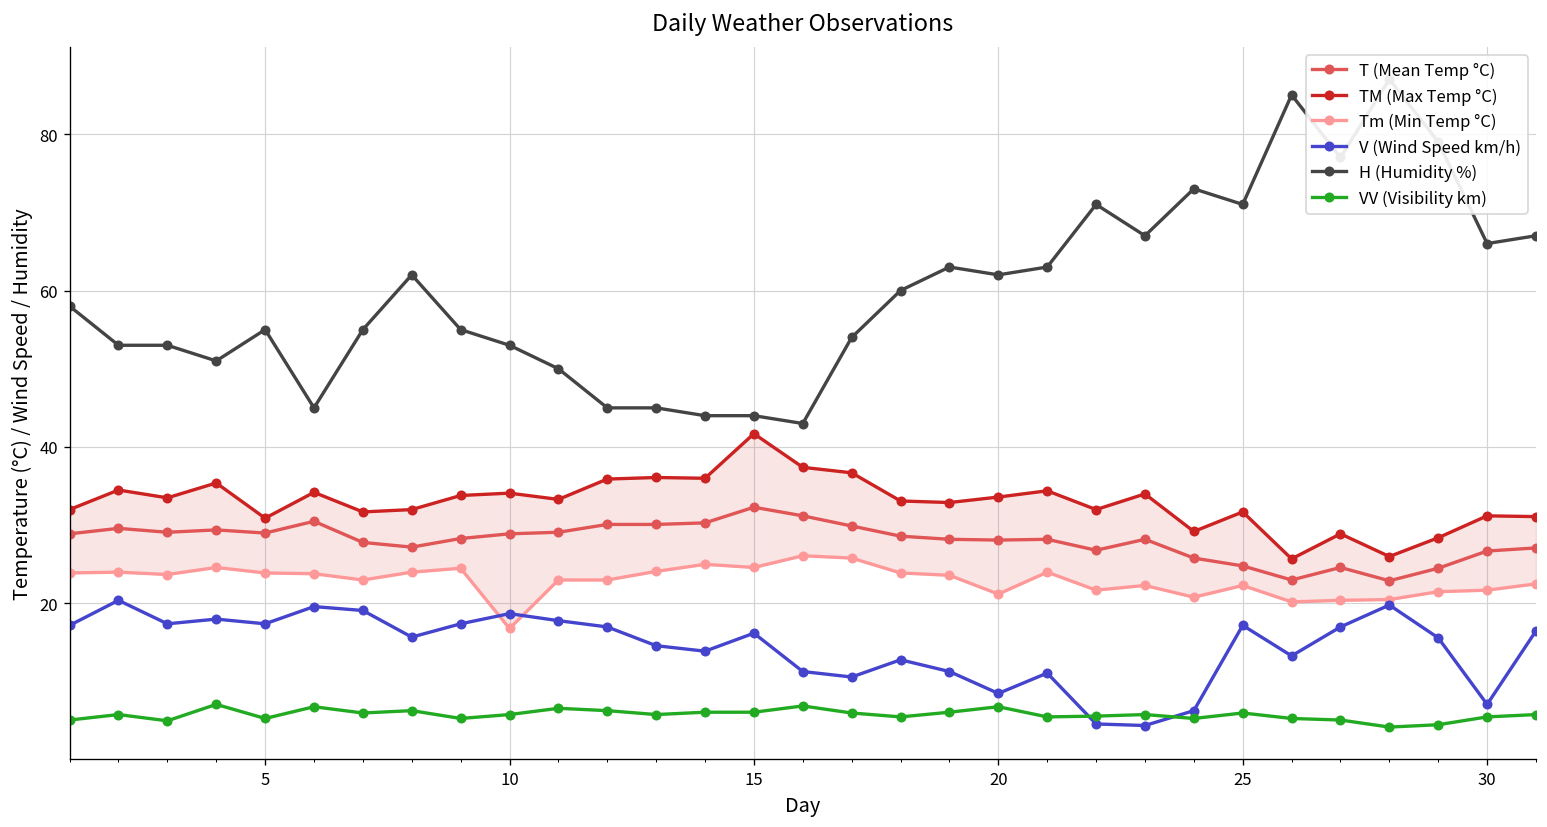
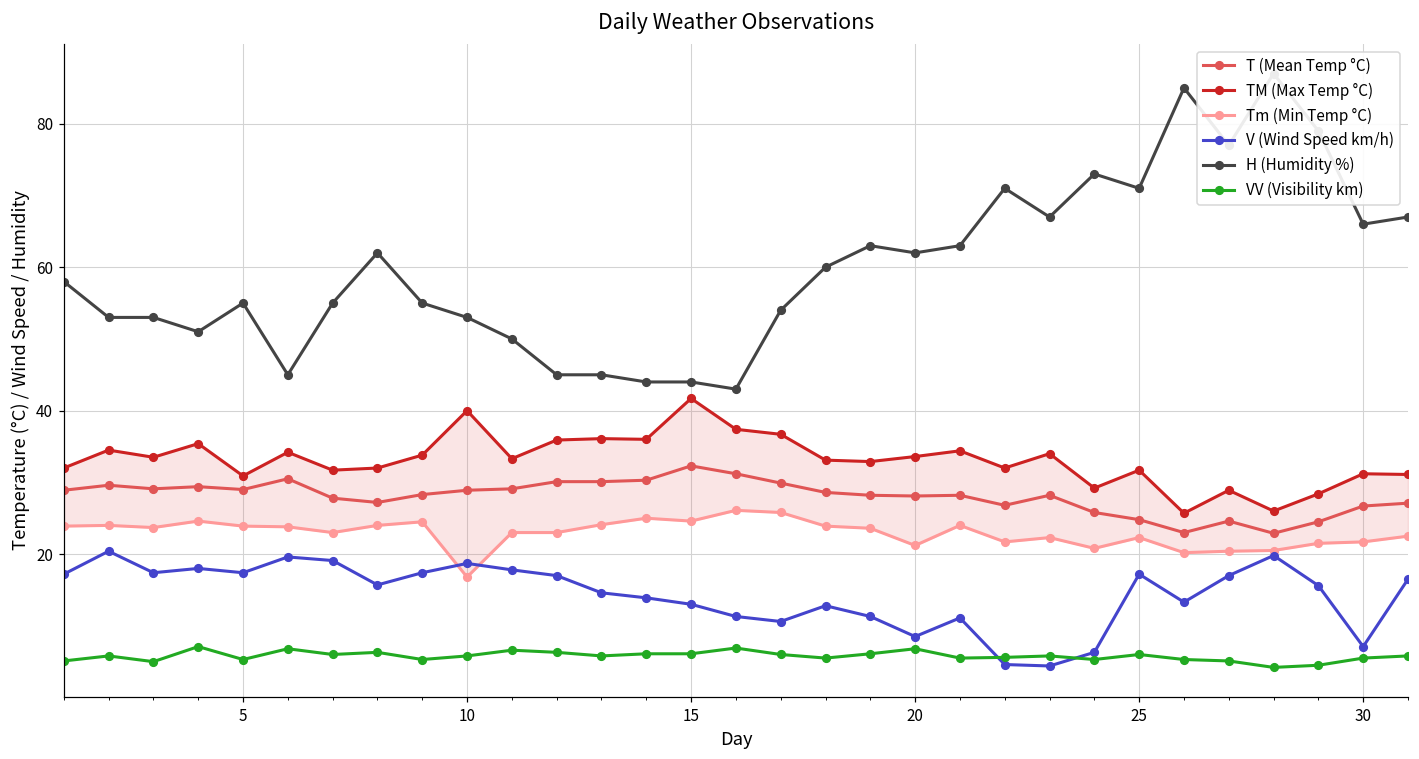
  {
    "T (Mean Temp °C)": {
      "5": 29,
      "10": 29,
      "15": 32,
      "20": 28,
      "25": 25,
      "30": 27
    },
    "TM (Max Temp °C)": {
      "5": 31,
-     "10": 34,
+     "10": 40,
      "15": 42,
      "20": 34,
      "25": 32,
      "30": 31
    },
    "Tm (Min Temp °C)": {
      "5": 24,
      "10": 17,
      "15": 25,
      "20": 21,
      "25": 22,
      "30": 22
    },
    "V (Wind Speed km/h)": {
      "5": 17,
      "10": 19,
-     "15": 16,
+     "15": 13,
      "20": 9,
      "25": 17,
      "30": 7
    },
    "H (Humidity %)": {
      "5": 55,
      "10": 53,
      "15": 44,
      "20": 62,
      "25": 71,
      "30": 66
    },
    "VV (Visibility km)": {
      "5": 5,
      "10": 6,
      "15": 6,
      "20": 7,
      "25": 6,
      "30": 6
    }
  }
